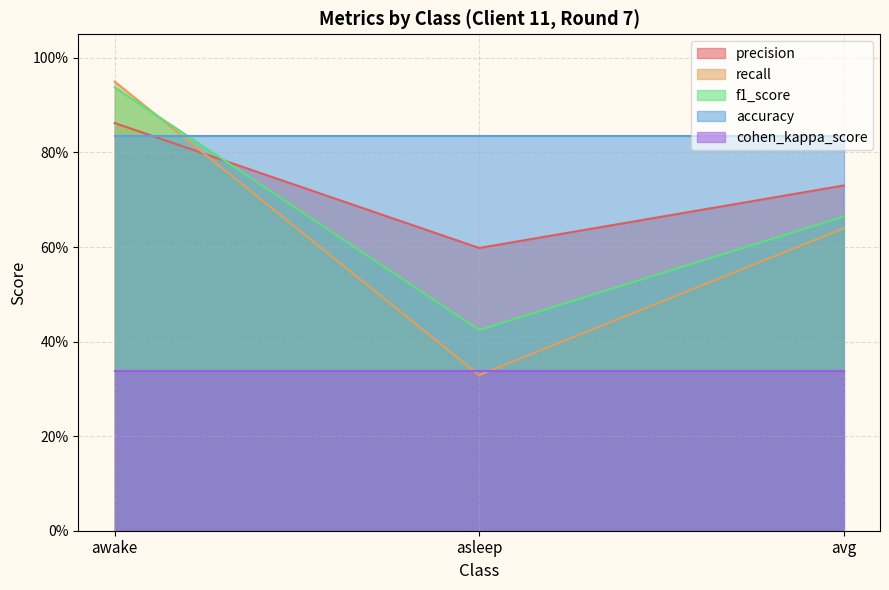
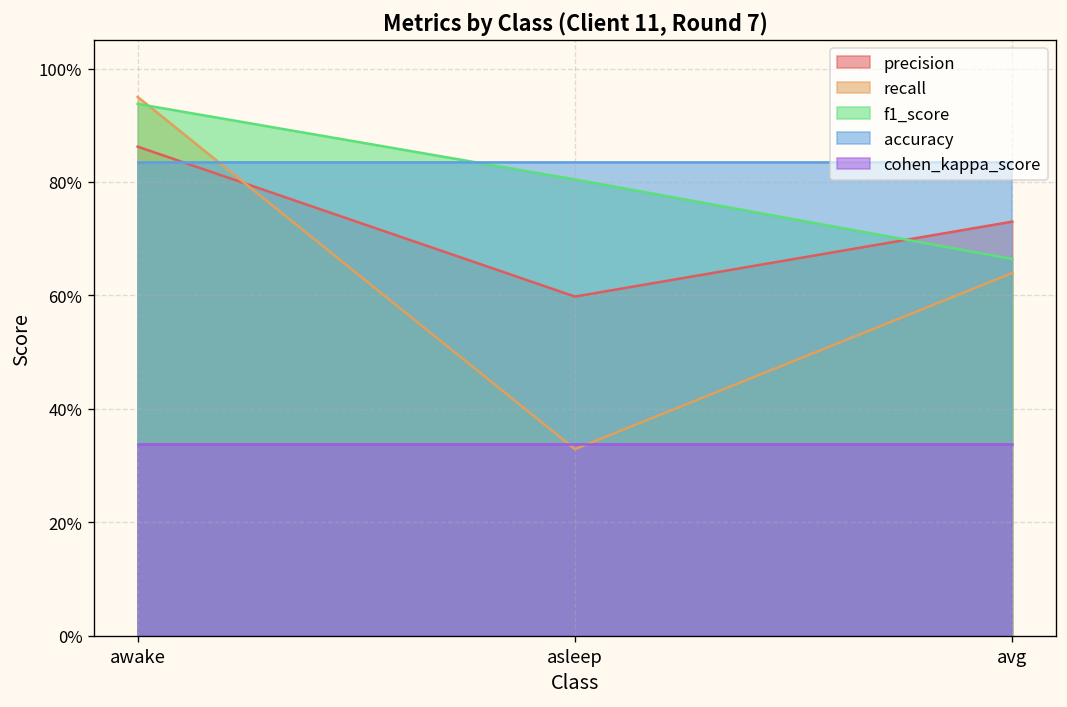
  {
    "f1_score": {
      "awake": "94%",
-     "asleep": "42%",
+     "asleep": "80%",
      "avg": "66%"
    },
    "accuracy": {
      "awake": "84%",
      "asleep": "84%"
    },
    "cohen_kappa_score": {
      "awake": "34%",
      "asleep": "34%",
      "avg": "34%"
    }
  }
